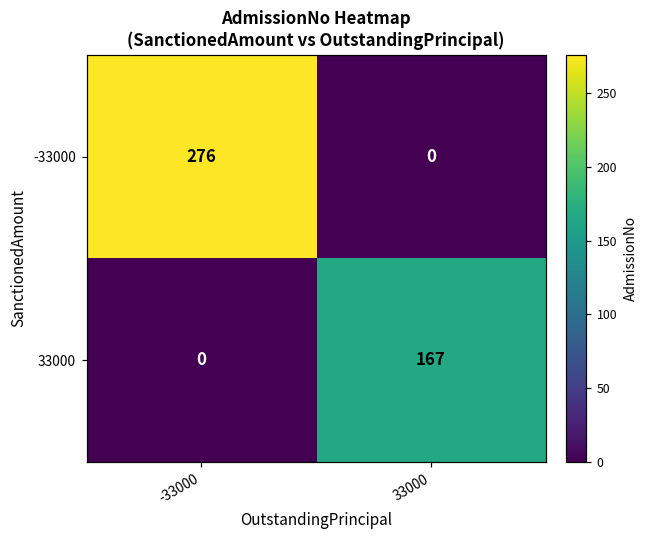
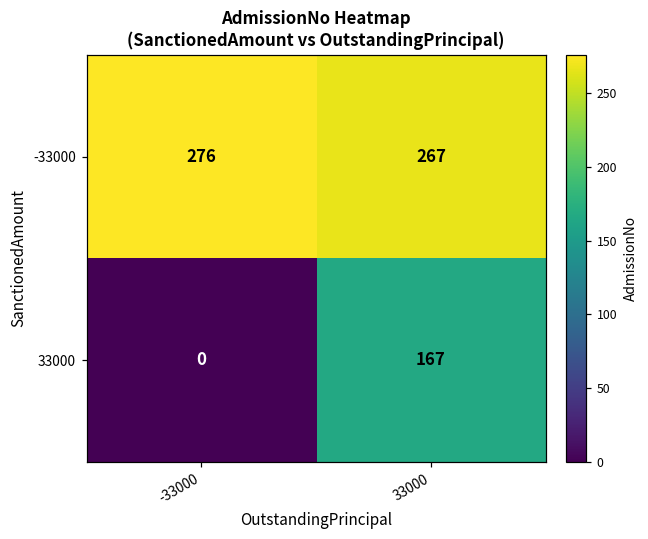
  {
    "-33000": {
      "-33000": 276,
-     "33000": 0
+     "33000": 267
    },
    "33000": {
      "-33000": 0,
      "33000": 167
    }
  }
